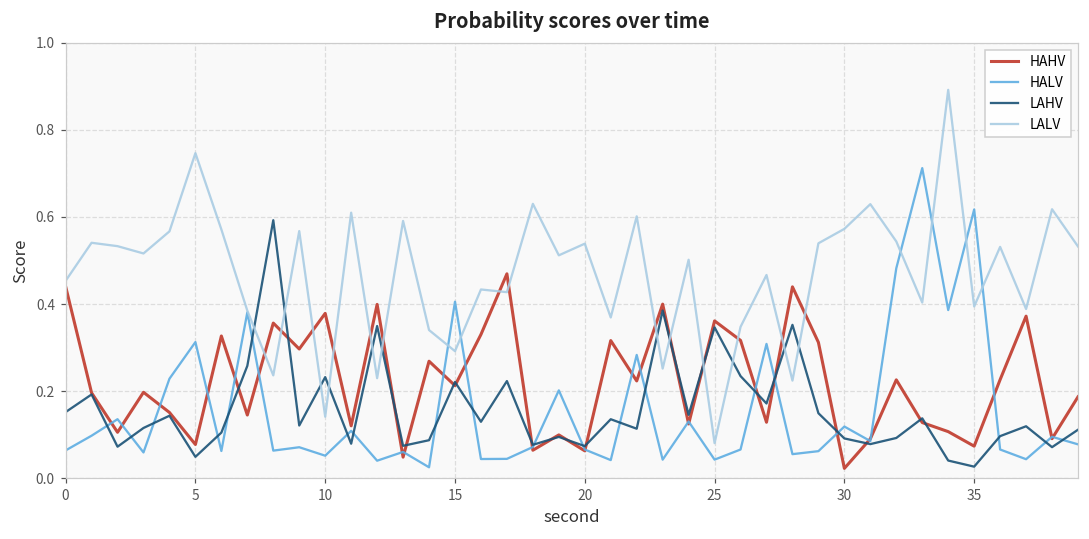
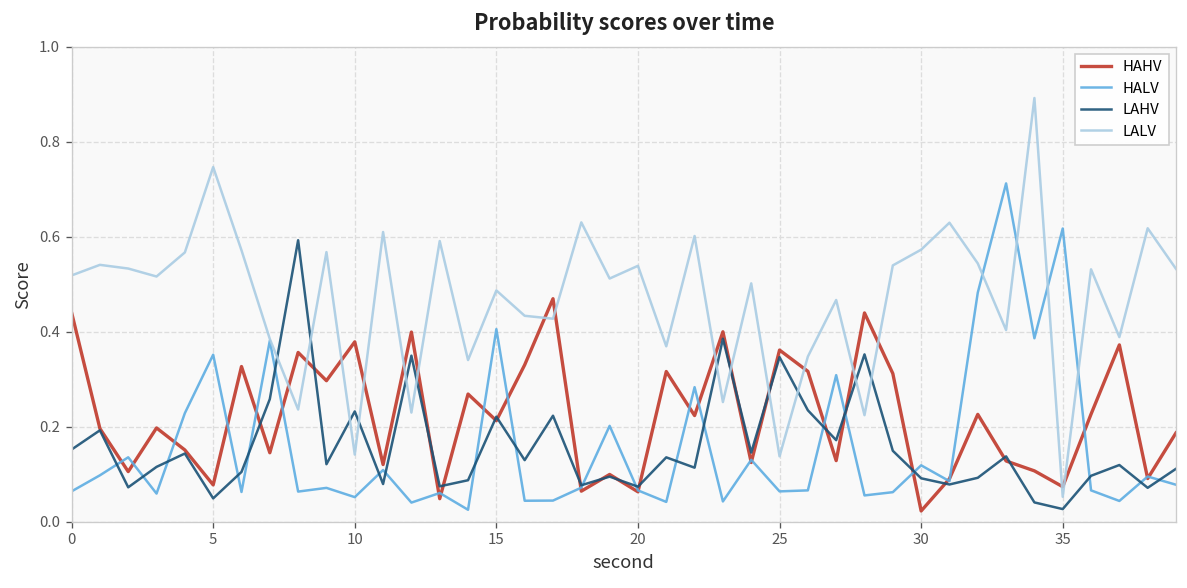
  {
    "HAHV": {
      "0": 0.44,
      "5": 0.08,
      "10": 0.38,
      "15": 0.21,
      "25": 0.36,
      "30": 0.02,
      "35": 0.07
    },
    "HALV": {
      "0": 0.06,
-     "5": 0.31,
+     "5": 0.35,
      "10": 0.05,
      "15": 0.41,
-     "25": 0.04,
+     "25": 0.06,
      "30": 0.12,
      "35": 0.62
    },
    "LAHV": {
      "0": 0.15,
      "5": 0.05,
      "10": 0.23,
      "15": 0.22,
      "20": 0.07,
      "25": 0.35,
      "30": 0.09,
      "35": 0.03
    },
    "LALV": {
-     "0": 0.45,
+     "0": 0.52,
      "5": 0.75,
      "10": 0.14,
-     "15": 0.29,
+     "15": 0.49,
      "20": 0.54,
-     "25": 0.08,
+     "25": 0.14,
      "30": 0.57,
-     "35": 0.39
+     "35": 0.05
    }
  }
